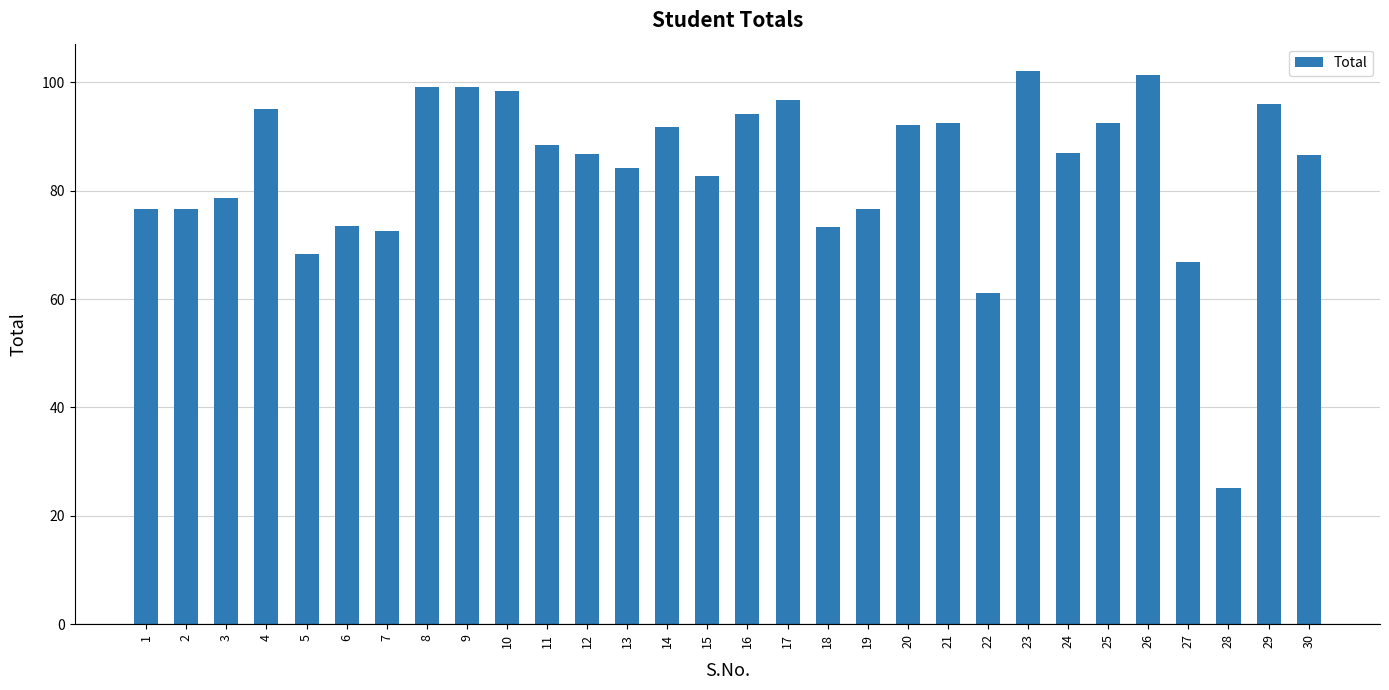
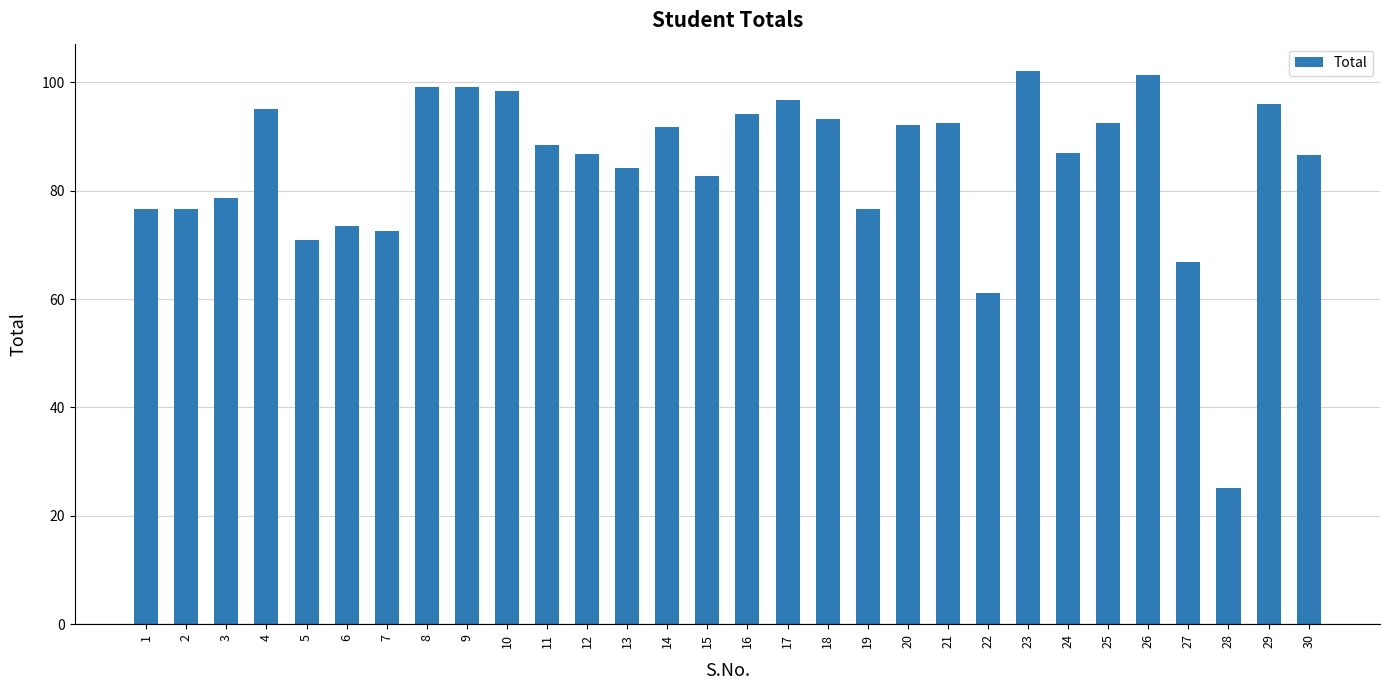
  {
    "1": 77,
    "2": 77,
    "3": 79,
    "4": 95,
-   "5": 68,
+   "5": 71,
    "6": 73,
    "7": 73,
    "8": 99,
    "9": 99,
    "10": 98,
    "11": 88,
    "12": 87,
    "13": 84,
    "14": 92,
    "15": 83,
    "16": 94,
    "17": 97,
-   "18": 73,
+   "18": 93,
    "19": 77,
    "20": 92,
    "21": 93,
    "22": 61,
    "23": 102,
    "24": 87,
    "25": 93,
    "26": 101,
    "27": 67,
    "28": 25,
    "29": 96,
    "30": 87
  }
